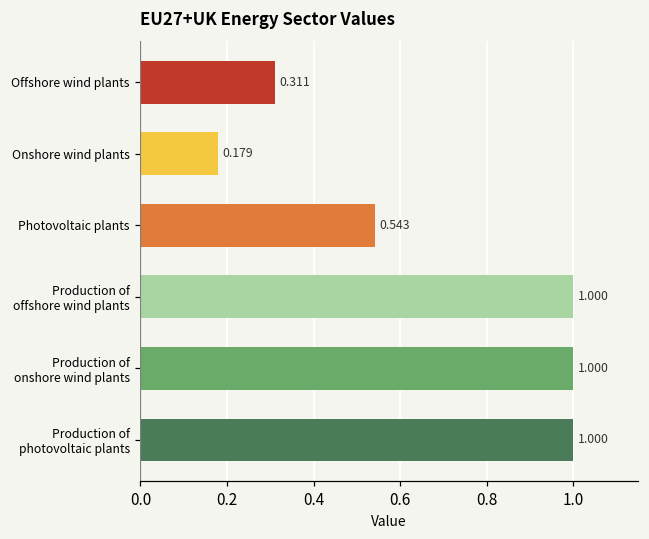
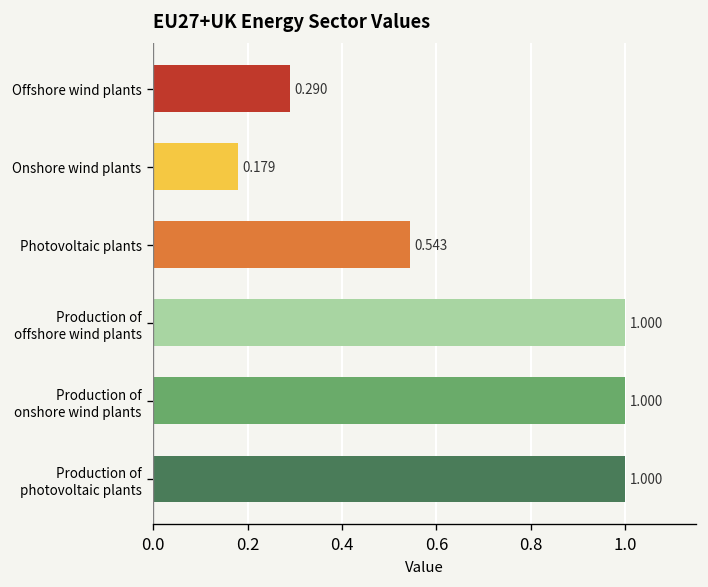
  {
-   "Offshore wind plants": 0.311,
+   "Offshore wind plants": 0.290,
    "Onshore wind plants": 0.179,
    "Photovoltaic plants": 0.543,
    "Production of offshore wind plants": 1.000,
    "Production of onshore wind plants": 1.000,
    "Production of photovoltaic plants": 1.000
  }
